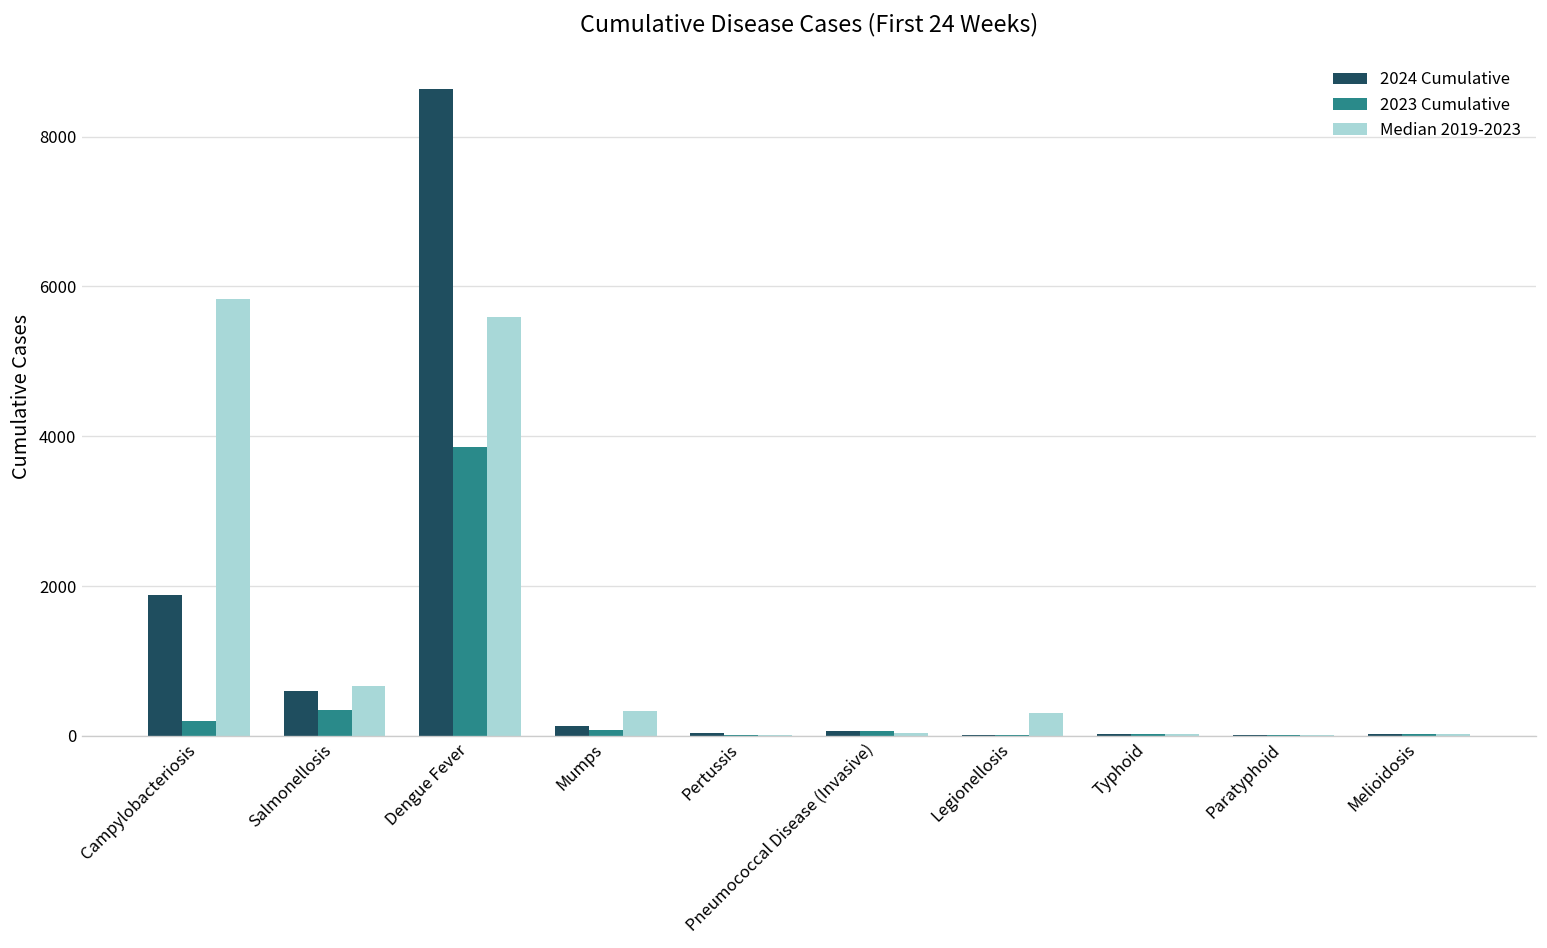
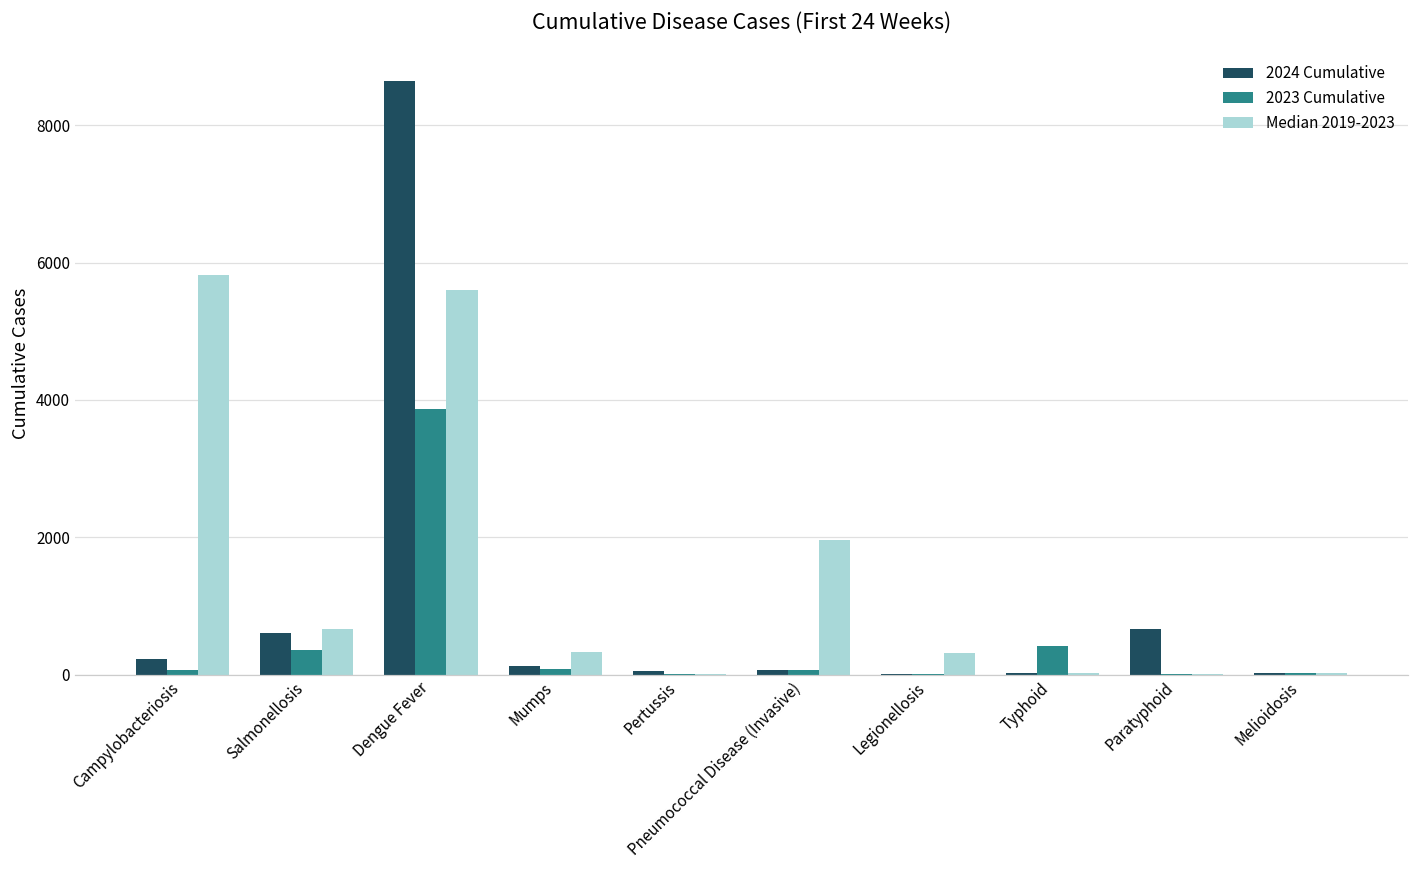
  {
    "2024 Cumulative": {
-     "Campylobacteriosis": 1900,
+     "Campylobacteriosis": 200,
      "Salmonellosis": 600,
      "Dengue Fever": 8600,
      "Mumps": 100,
      "Pertussis": 0,
      "Pneumococcal Disease (Invasive)": 100,
-     "Paratyphoid": 0
+     "Paratyphoid": 700
    },
    "2023 Cumulative": {
-     "Campylobacteriosis": 200,
+     "Campylobacteriosis": 100,
      "Salmonellosis": 400,
      "Dengue Fever": 3900,
      "Mumps": 100,
      "Pneumococcal Disease (Invasive)": 100,
-     "Typhoid": 0
+     "Typhoid": 400
    },
    "Median 2019-2023": {
      "Campylobacteriosis": 5800,
      "Salmonellosis": 700,
      "Dengue Fever": 5600,
      "Mumps": 300,
-     "Pneumococcal Disease (Invasive)": 0,
+     "Pneumococcal Disease (Invasive)": 2000,
      "Legionellosis": 300
    }
  }
